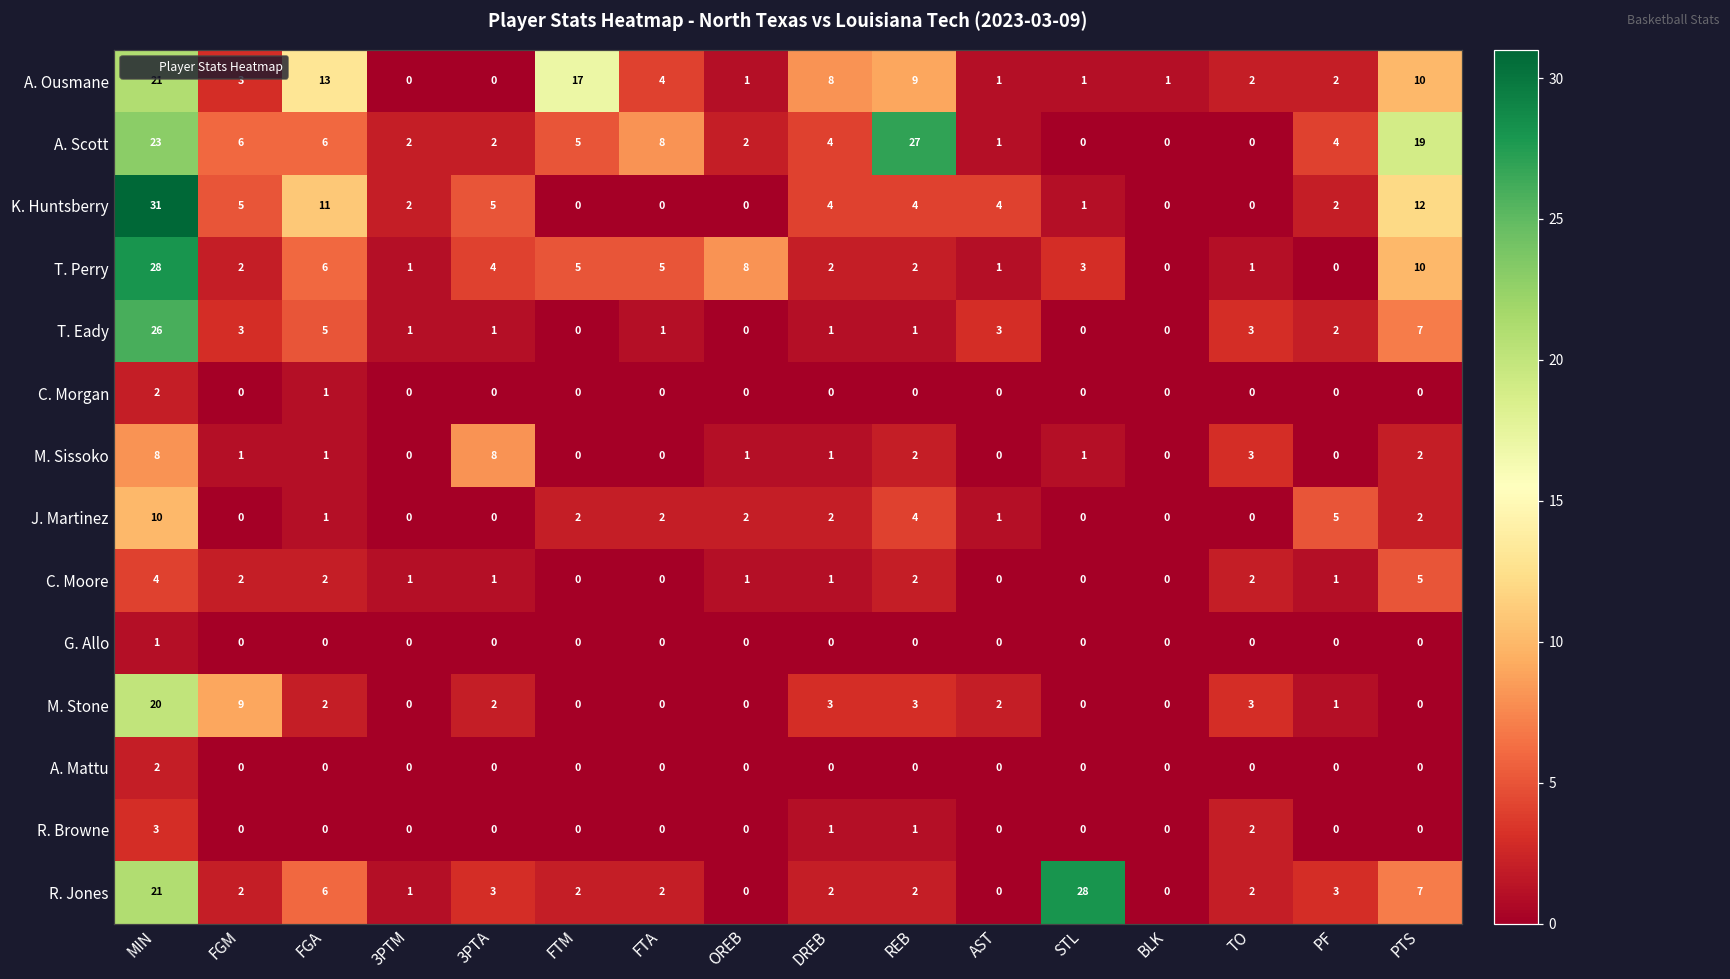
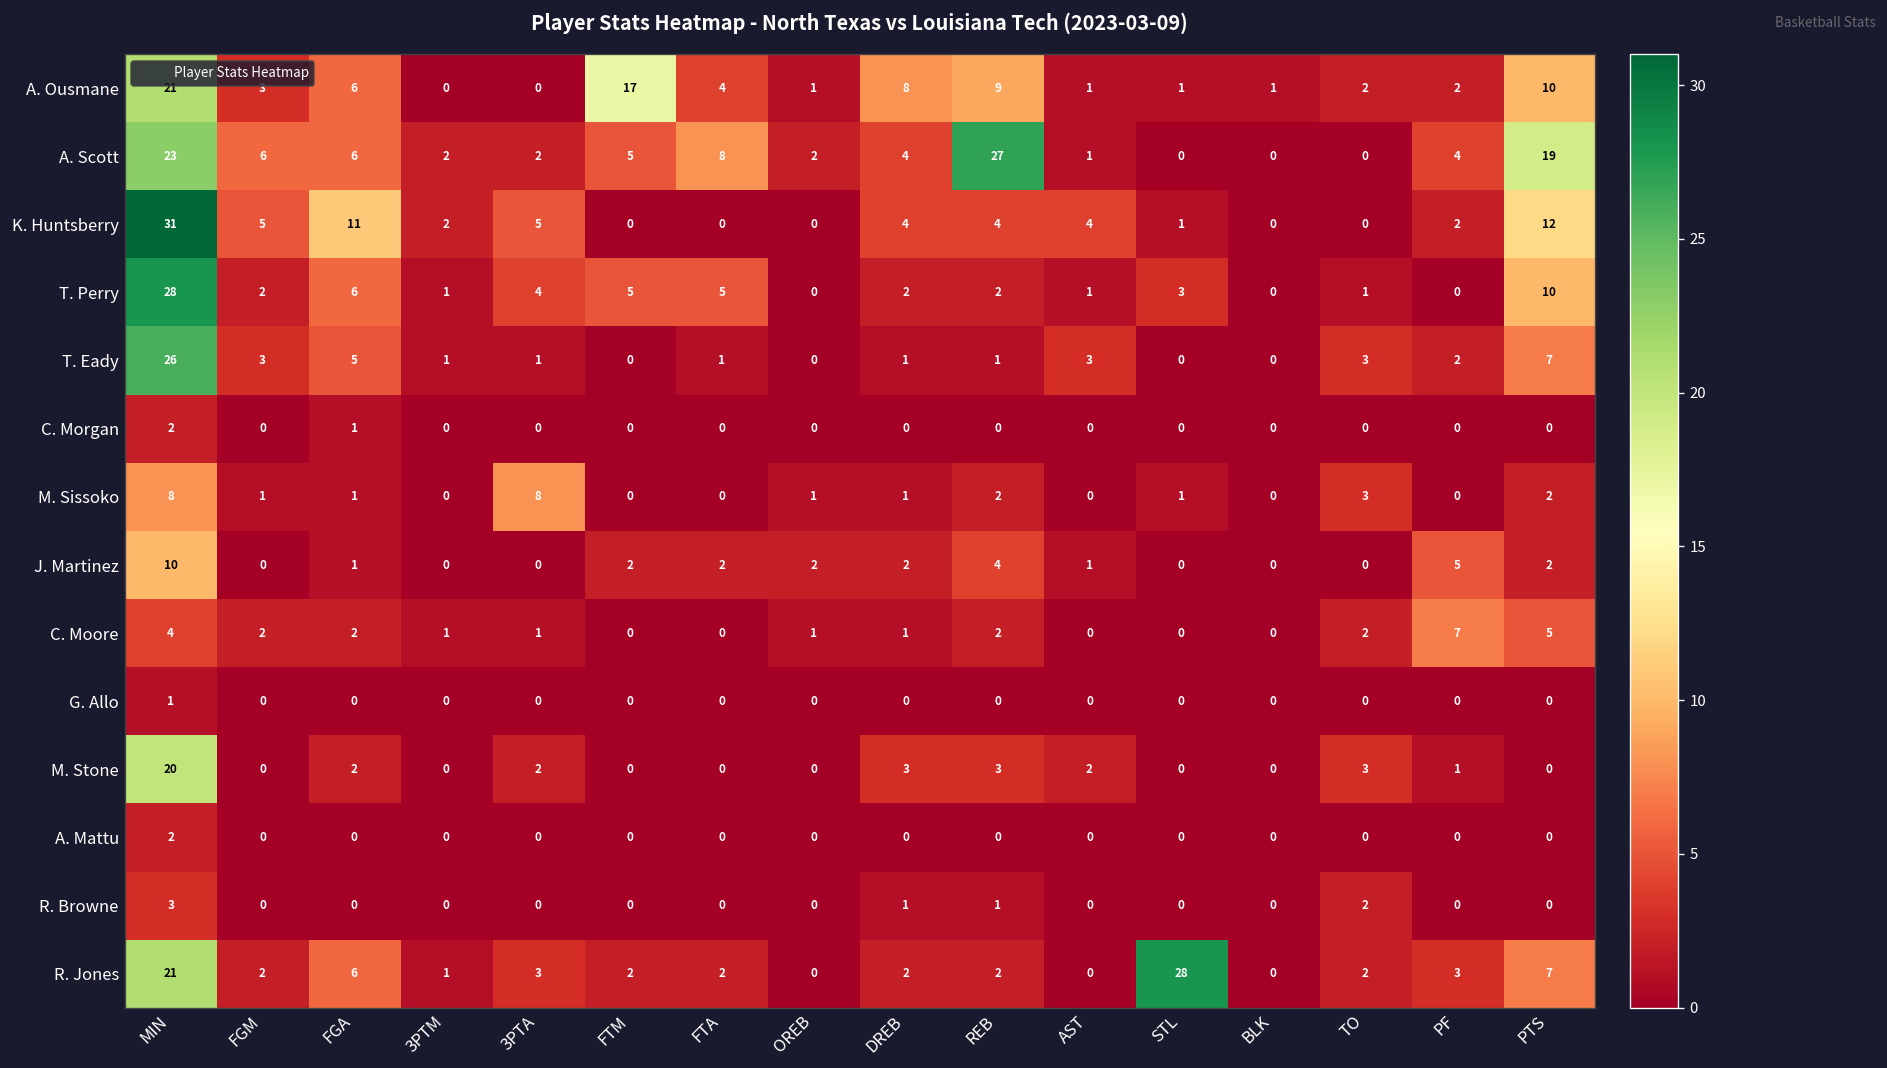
  {
    "A. Ousmane": {
-     "FGA": 13,
+     "FGA": 6,
      "3PTM": 0,
      "3PTA": 0,
      "FTM": 17,
      "FTA": 4,
      "OREB": 1,
      "DREB": 8,
      "REB": 9,
      "AST": 1,
      "STL": 1,
      "BLK": 1,
      "TO": 2,
      "PF": 2,
      "PTS": 10
    },
    "T. Perry": {
      "MIN": 28,
      "FGM": 2,
      "FGA": 6,
      "3PTM": 1,
      "3PTA": 4,
      "FTM": 5,
      "FTA": 5,
-     "OREB": 8,
+     "OREB": 0,
      "DREB": 2,
      "REB": 2,
      "AST": 1,
      "STL": 3,
      "BLK": 0,
      "TO": 1,
      "PF": 0,
      "PTS": 10
    },
    "C. Moore": {
      "MIN": 4,
      "FGM": 2,
      "FGA": 2,
      "3PTM": 1,
      "3PTA": 1,
      "FTM": 0,
      "FTA": 0,
      "OREB": 1,
      "DREB": 1,
      "REB": 2,
      "AST": 0,
      "STL": 0,
      "BLK": 0,
      "TO": 2,
-     "PF": 1,
+     "PF": 7,
      "PTS": 5
    },
    "M. Stone": {
      "MIN": 20,
-     "FGM": 9,
+     "FGM": 0,
      "FGA": 2,
      "3PTM": 0,
      "3PTA": 2,
      "FTM": 0,
      "FTA": 0,
      "OREB": 0,
      "DREB": 3,
      "REB": 3,
      "AST": 2,
      "STL": 0,
      "BLK": 0,
      "TO": 3,
      "PF": 1,
      "PTS": 0
    }
  }
